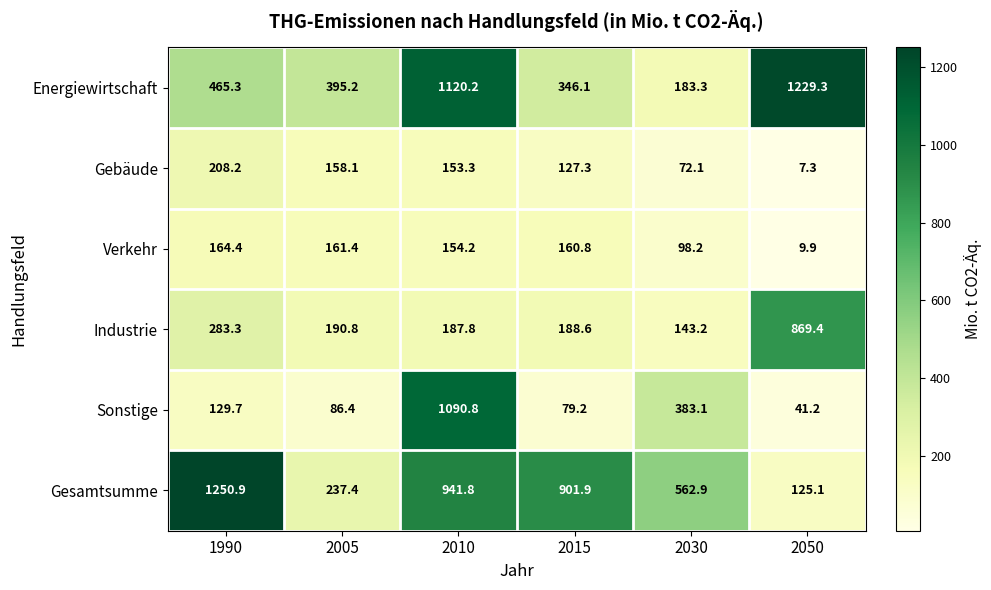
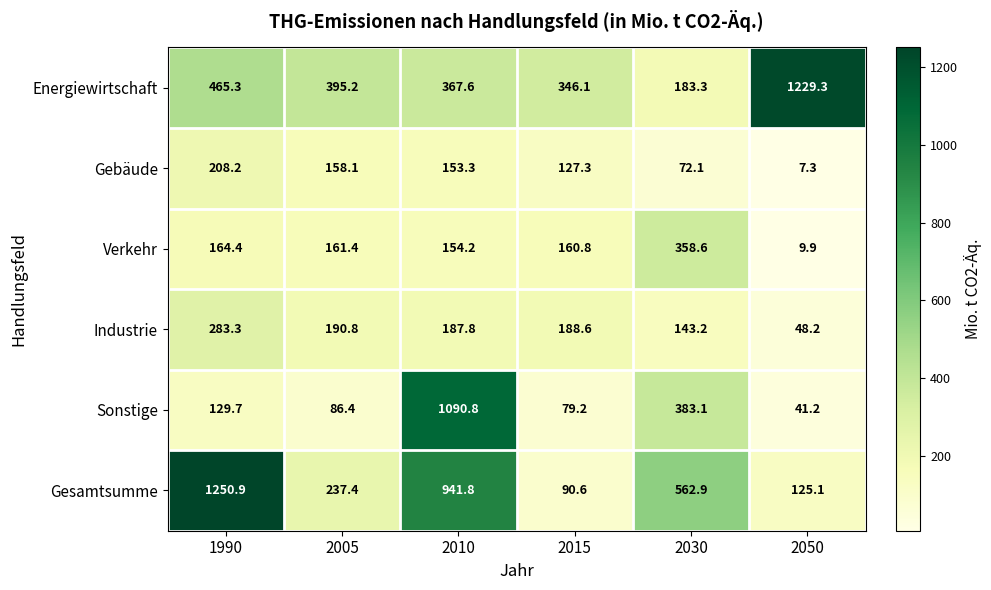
  {
    "Energiewirtschaft": {
      "1990": 465.3,
      "2005": 395.2,
-     "2010": 1120.2,
+     "2010": 367.6,
      "2015": 346.1,
      "2030": 183.3,
      "2050": 1229.3
    },
    "Gebäude": {
      "1990": 208.2,
      "2005": 158.1,
      "2010": 153.3,
      "2015": 127.3,
      "2030": 72.1,
      "2050": 7.3
    },
    "Verkehr": {
      "1990": 164.4,
      "2005": 161.4,
      "2010": 154.2,
      "2015": 160.8,
-     "2030": 98.2,
+     "2030": 358.6,
      "2050": 9.9
    },
    "Industrie": {
      "1990": 283.3,
      "2005": 190.8,
      "2010": 187.8,
      "2015": 188.6,
      "2030": 143.2,
-     "2050": 869.4
+     "2050": 48.2
    },
    "Sonstige": {
      "1990": 129.7,
      "2005": 86.4,
      "2010": 1090.8,
      "2015": 79.2,
      "2030": 383.1,
      "2050": 41.2
    },
    "Gesamtsumme": {
      "1990": 1250.9,
      "2005": 237.4,
      "2010": 941.8,
-     "2015": 901.9,
+     "2015": 90.6,
      "2030": 562.9,
      "2050": 125.1
    }
  }
